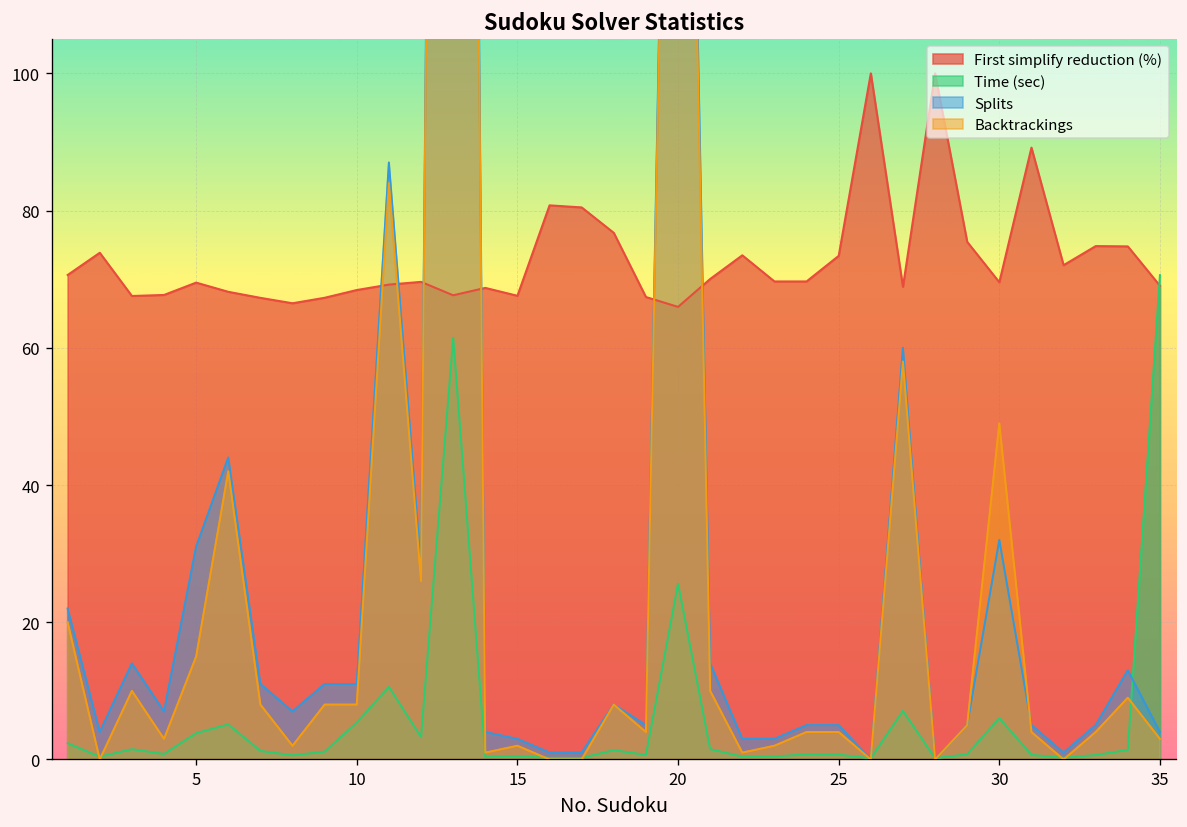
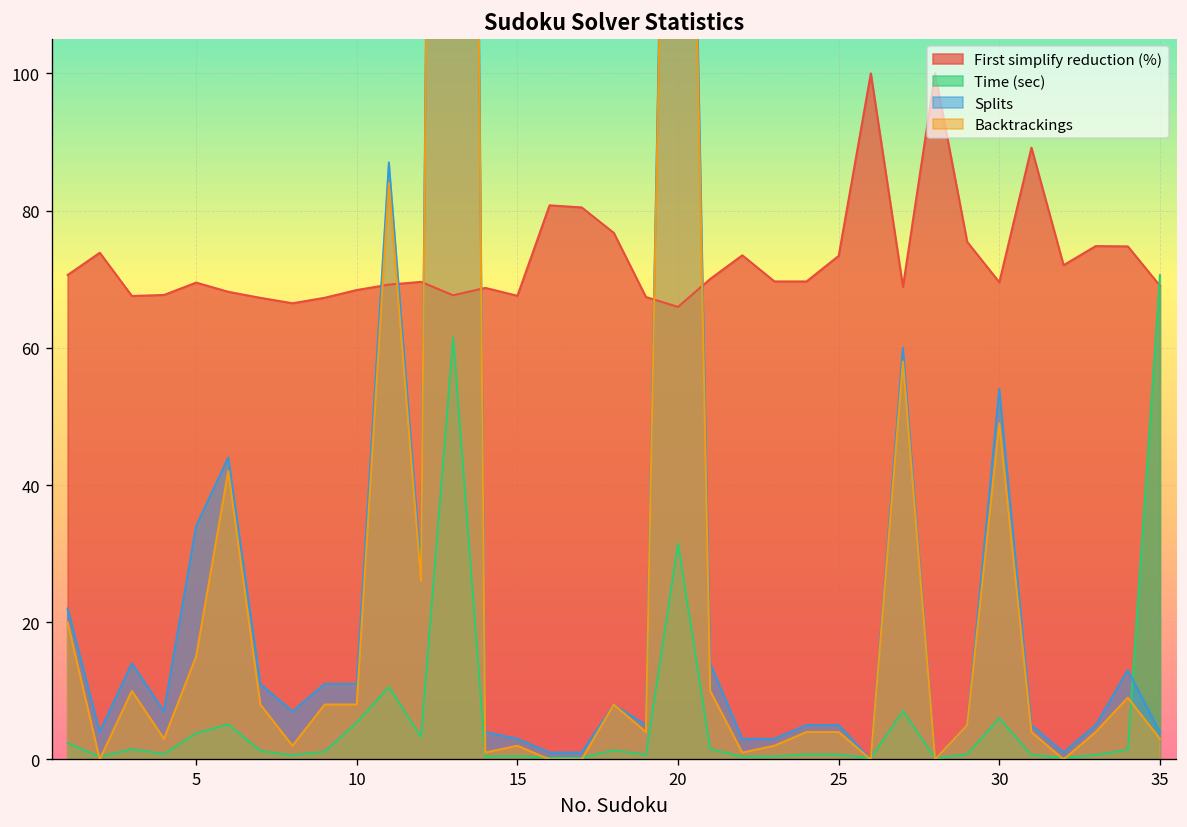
  {
    "First simplify reduction (%)": {
      "5": 70,
      "10": 68,
      "15": 68,
      "20": 66,
      "25": 73,
      "30": 70,
      "35": 69
    },
    "Time (sec)": {
      "5": 4,
      "10": 5,
      "15": 1,
-     "20": 26,
+     "20": 31,
      "25": 1,
      "30": 6,
      "35": 71
    },
    "Splits": {
-     "5": 31,
+     "5": 34,
      "10": 11,
      "15": 3,
      "25": 5,
-     "30": 32,
+     "30": 54,
      "35": 4
    },
    "Backtrackings": {
      "5": 15,
      "10": 8,
      "15": 2,
      "25": 4,
      "30": 49,
      "35": 3
    }
  }
